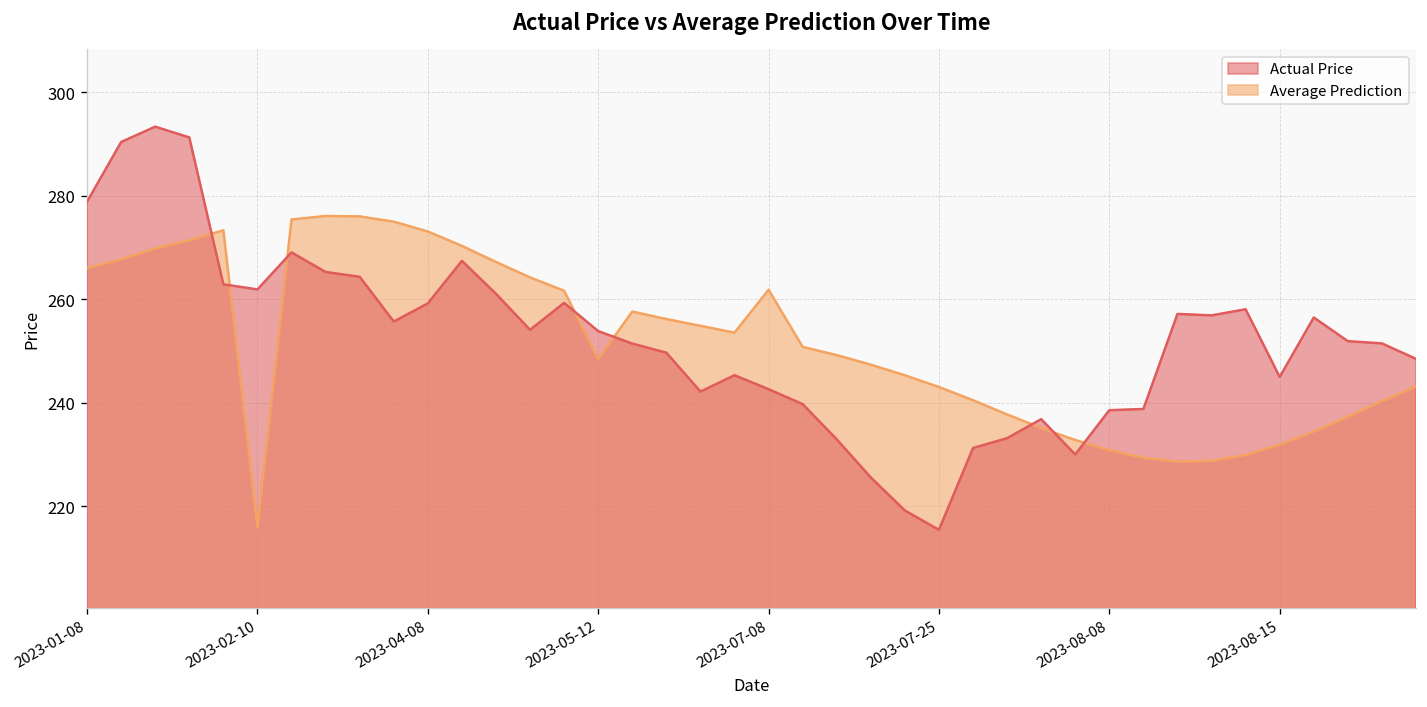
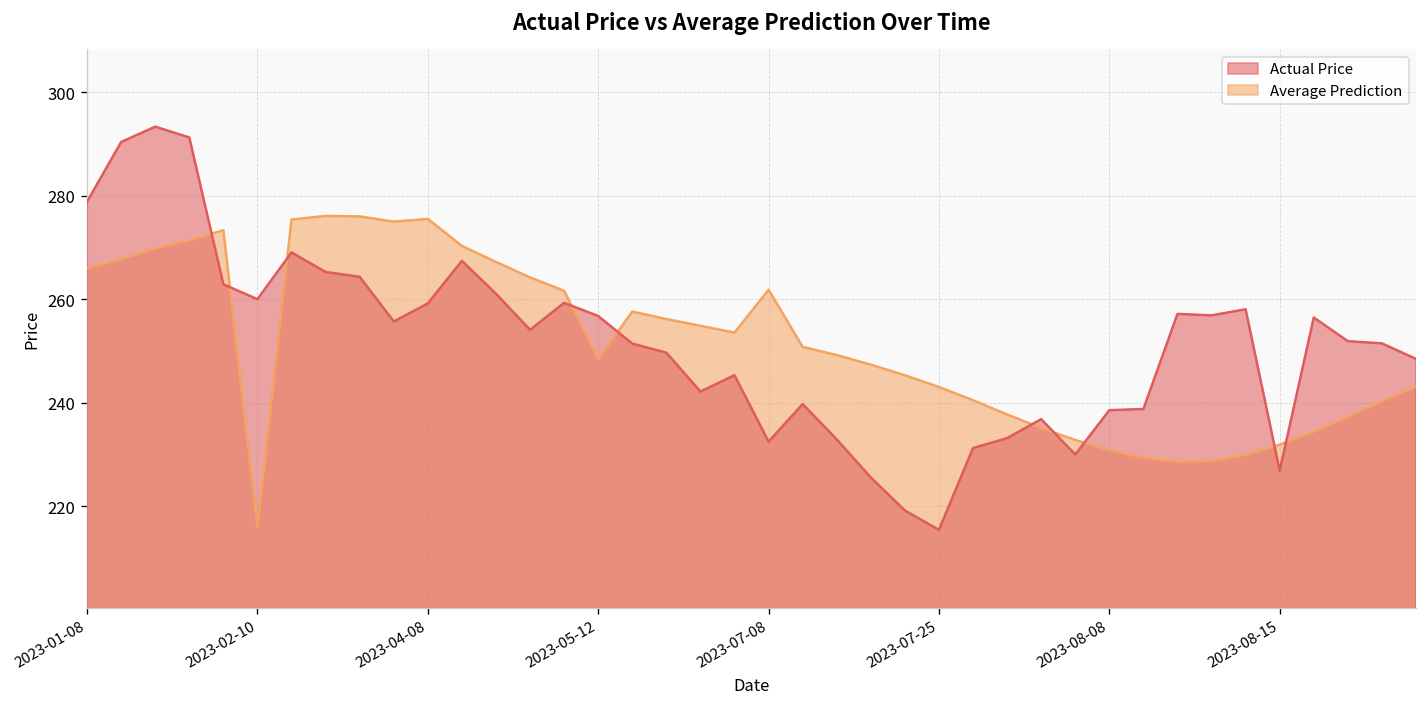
  {
    "Actual Price": {
      "2023-01-08": 279,
-     "2023-02-10": 262,
+     "2023-02-10": 260,
      "2023-04-08": 259,
-     "2023-05-12": 254,
-     "2023-07-08": 243,
+     "2023-05-12": 257,
+     "2023-07-08": 233,
      "2023-07-25": 215,
      "2023-08-08": 239,
-     "2023-08-15": 245
+     "2023-08-15": 227
    },
    "Average Prediction": {
      "2023-01-08": 266,
      "2023-02-10": 216,
-     "2023-04-08": 273,
+     "2023-04-08": 276,
      "2023-05-12": 248,
      "2023-07-08": 262,
      "2023-07-25": 243,
      "2023-08-08": 231,
      "2023-08-15": 232
    }
  }
